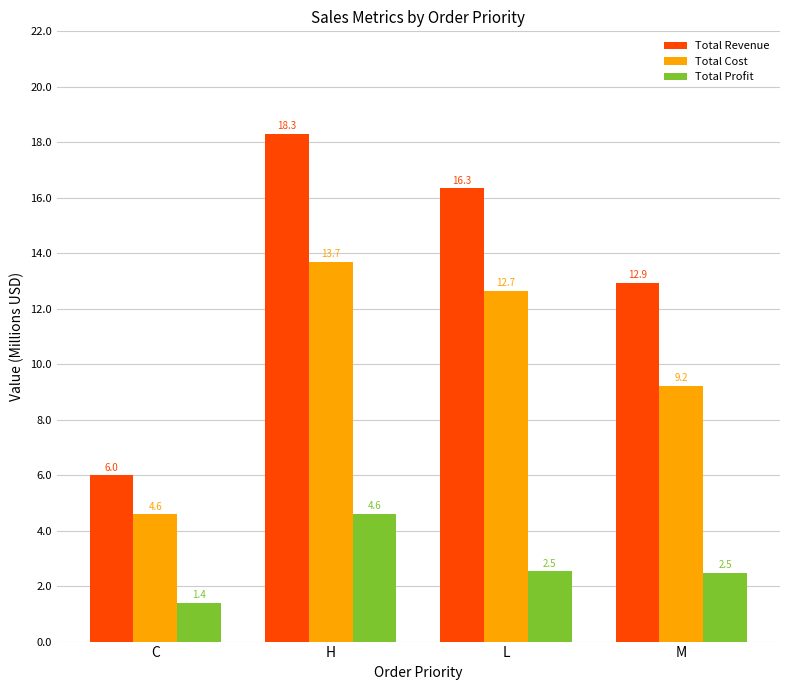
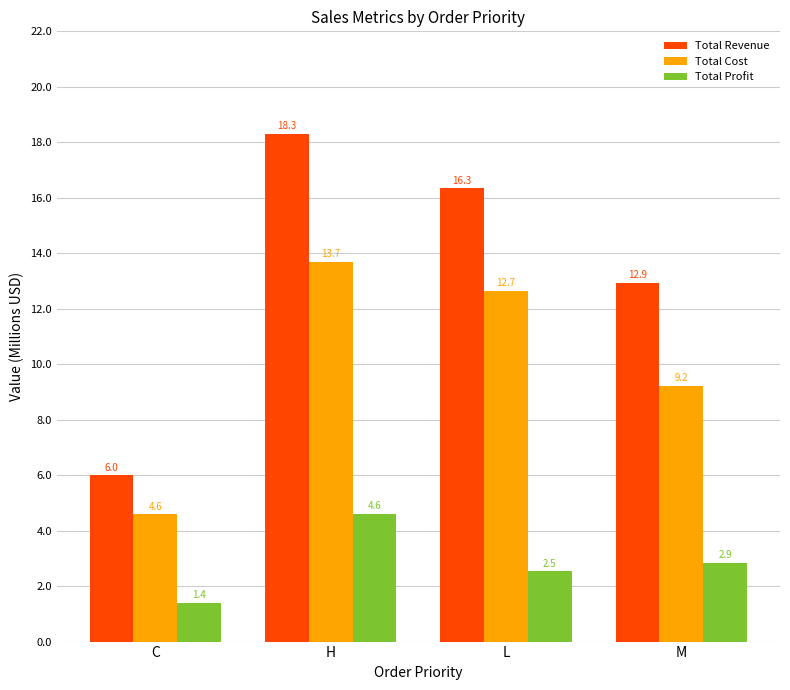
  {
    "Total Revenue": {
      "C": 6.0,
      "H": 18.3,
      "L": 16.3,
      "M": 12.9
    },
    "Total Cost": {
      "C": 4.6,
      "H": 13.7,
      "L": 12.7,
      "M": 9.2
    },
    "Total Profit": {
      "C": 1.4,
      "H": 4.6,
      "L": 2.5,
-     "M": 2.5
+     "M": 2.9
    }
  }
